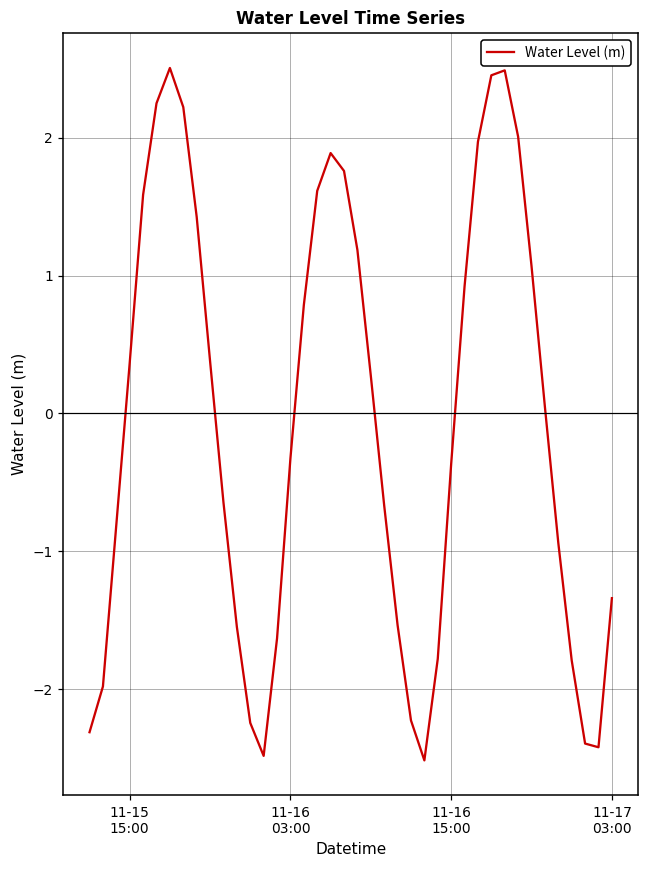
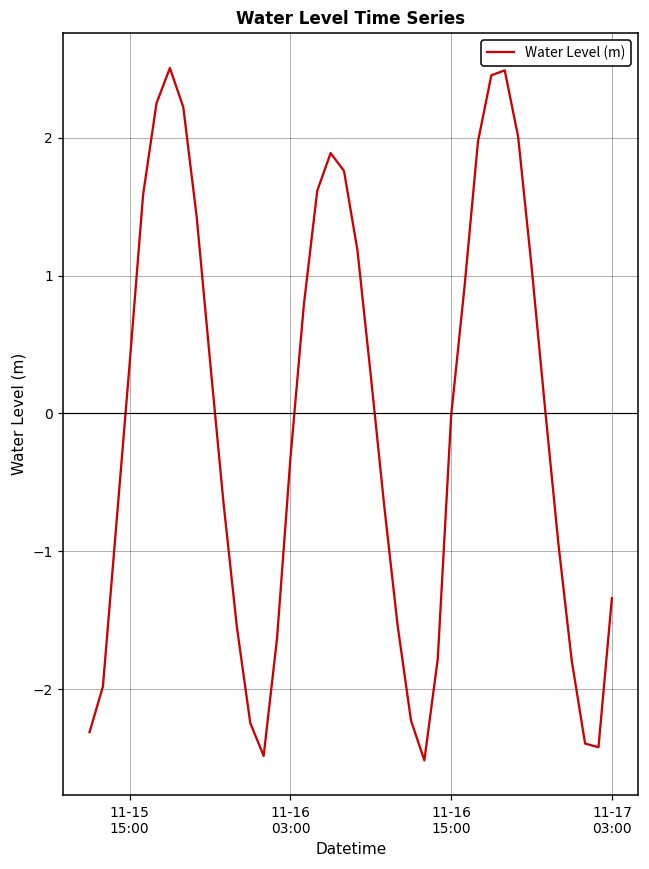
  {
    "11-15 15:00": 0.37,
    "11-16 03:00": -0.32,
-   "11-16 15:00": -0.37,
+   "11-16 15:00": -0.02,
    "11-17 03:00": -1.34
  }
